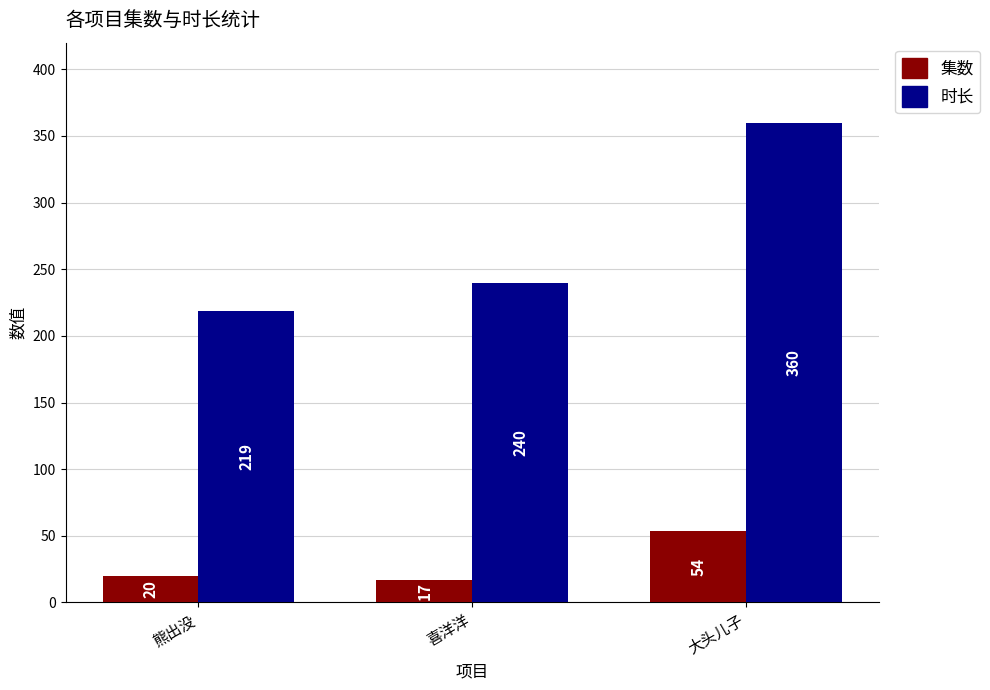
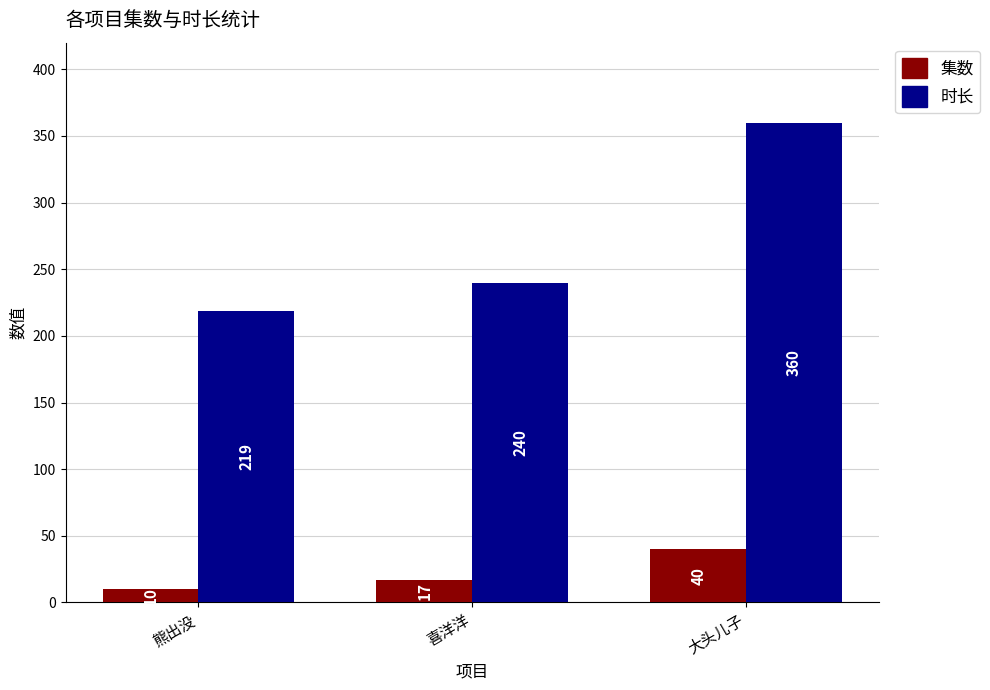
  {
    "集数": {
-     "熊出没": 20,
+     "熊出没": 10,
      "喜洋洋": 17,
-     "大头儿子": 54
+     "大头儿子": 40
    },
    "时长": {
      "熊出没": 219,
      "喜洋洋": 240,
      "大头儿子": 360
    }
  }
